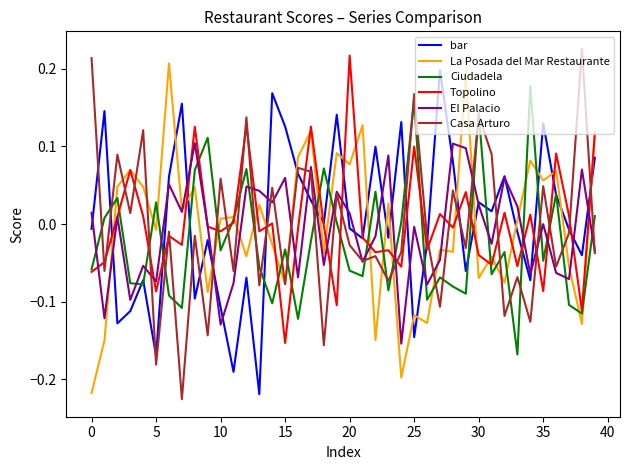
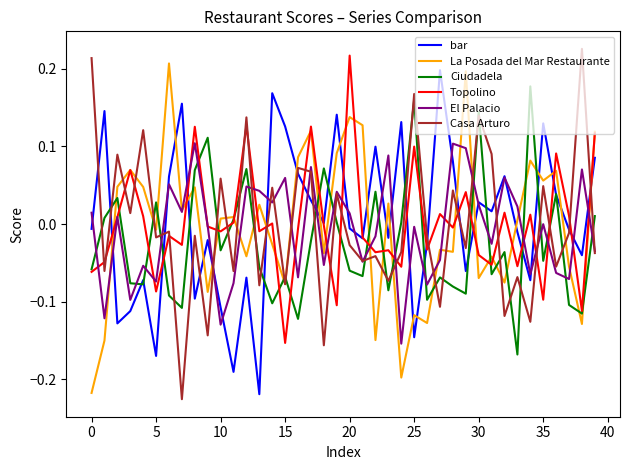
  {
    "bar": {
      "0": -0.01,
      "5": -0.17,
      "10": -0.11,
      "15": 0.13,
      "20": -0.01,
      "25": -0.15,
      "30": 0.03
    },
    "La Posada del Mar Restaurante": {
      "0": -0.22,
      "5": -0.01,
      "10": 0.01,
-     "20": 0.08,
+     "20": 0.14,
      "25": -0.12,
      "30": -0.07,
      "35": 0.06
    },
    "Ciudadela": {
      "0": -0.06,
      "5": 0.03,
      "10": -0.03,
-     "15": -0.03,
+     "15": -0.07,
      "20": -0.06,
      "25": 0.16,
      "35": -0.05
    },
    "Topolino": {
      "0": -0.06,
      "5": -0.09,
      "10": -0.01,
      "15": -0.15,
      "20": 0.22,
      "25": 0.10,
      "30": -0.04,
-     "35": -0.09
+     "35": -0.10
    },
    "El Palacio": {
      "0": 0.01,
      "5": -0.07,
      "10": -0.13,
      "15": 0.06,
      "20": 0.01,
      "25": 0.00,
      "30": 0.02,
      "35": 0.00
    },
    "Casa Arturo": {
      "0": 0.21,
-     "5": -0.18,
+     "5": -0.02,
      "10": 0.06,
      "20": -0.03,
      "25": 0.17,
      "35": 0.05
    }
  }
